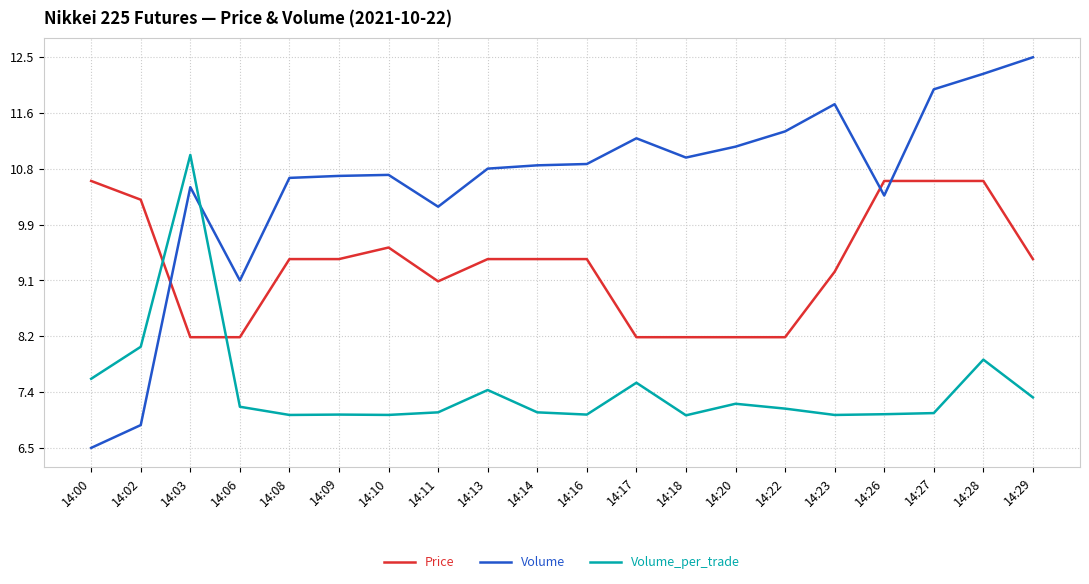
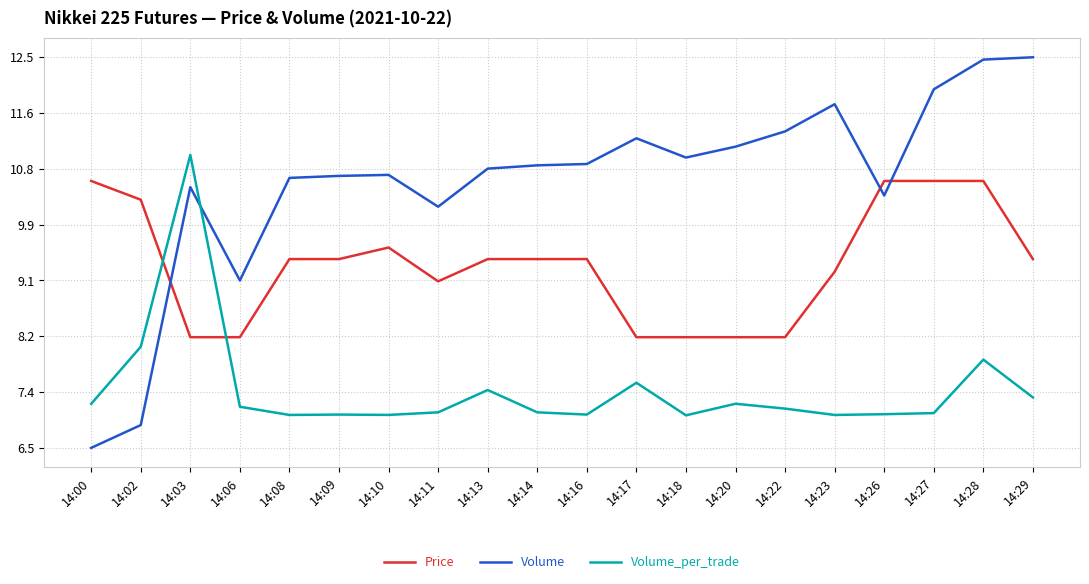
  {
    "Price": {
      "14:00": 10.6,
      "14:02": 10.3,
      "14:03": 8.2,
      "14:06": 8.2,
      "14:08": 9.4,
      "14:09": 9.4,
      "14:10": 9.6,
      "14:11": 9.1,
      "14:13": 9.4,
      "14:14": 9.4,
      "14:16": 9.4,
      "14:17": 8.2,
      "14:18": 8.2,
      "14:20": 8.2,
      "14:22": 8.2,
      "14:23": 9.2,
      "14:26": 10.6,
      "14:27": 10.6,
      "14:28": 10.6,
      "14:29": 9.4
    },
    "Volume": {
      "14:00": 6.5,
      "14:02": 6.9,
      "14:03": 10.5,
      "14:06": 9.1,
      "14:08": 10.6,
      "14:09": 10.7,
      "14:10": 10.7,
      "14:11": 10.2,
      "14:13": 10.8,
      "14:14": 10.8,
      "14:16": 10.9,
      "14:17": 11.3,
      "14:18": 11.0,
      "14:20": 11.1,
      "14:22": 11.4,
      "14:23": 11.8,
      "14:26": 10.4,
      "14:27": 12.0,
-     "14:28": 12.2,
+     "14:28": 12.5,
      "14:29": 12.5
    },
    "Volume_per_trade": {
-     "14:00": 7.6,
+     "14:00": 7.2,
      "14:02": 8.1,
      "14:03": 11.0,
      "14:06": 7.1,
      "14:08": 7.0,
      "14:09": 7.0,
      "14:10": 7.0,
      "14:11": 7.0,
      "14:13": 7.4,
      "14:14": 7.0,
      "14:16": 7.0,
      "14:17": 7.5,
      "14:18": 7.0,
      "14:20": 7.2,
      "14:22": 7.1,
      "14:23": 7.0,
      "14:26": 7.0,
      "14:27": 7.0,
      "14:28": 7.9,
      "14:29": 7.3
    }
  }
